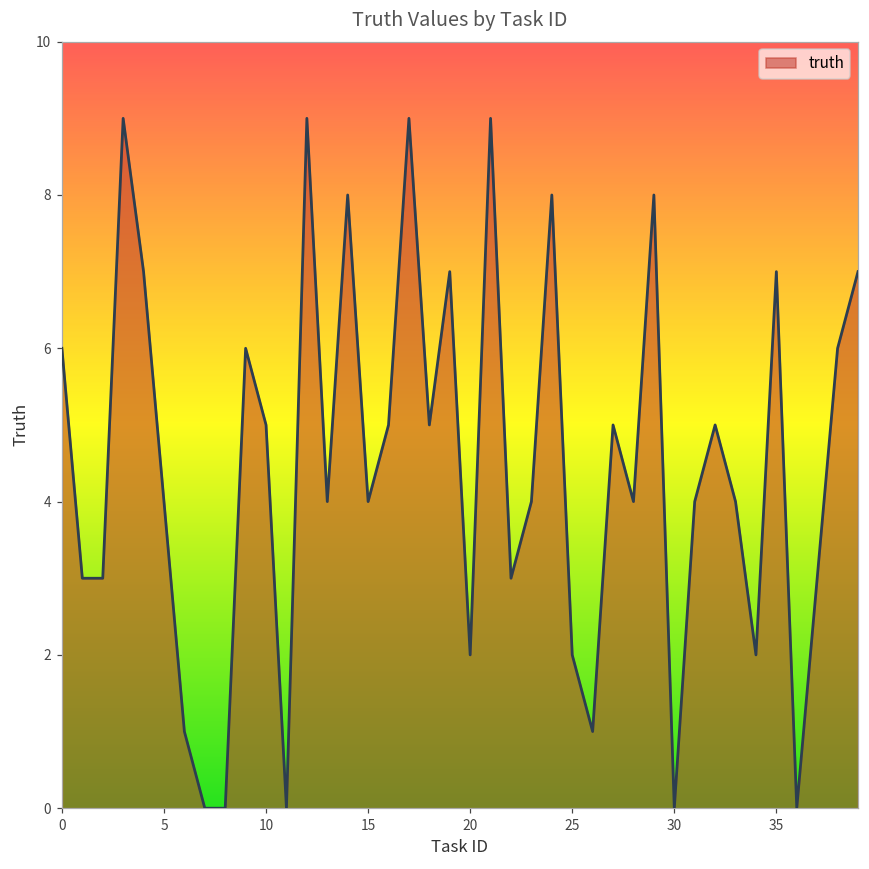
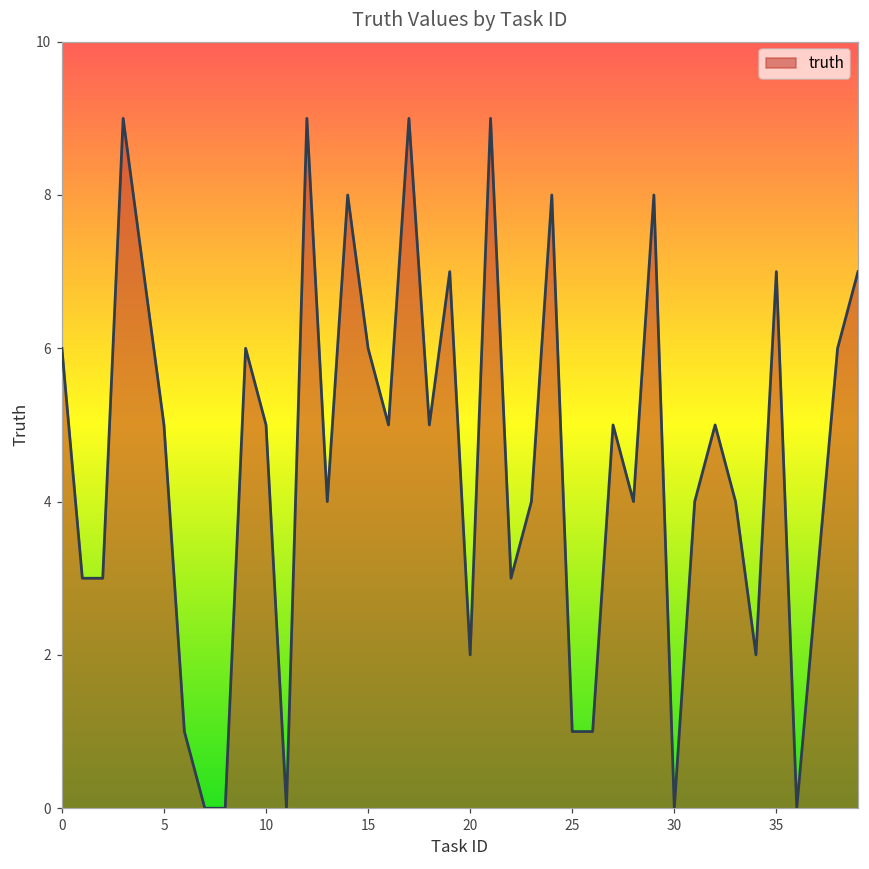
  {
    "0": 6,
-   "5": 4,
+   "5": 5,
    "10": 5,
-   "15": 4,
+   "15": 6,
    "20": 2,
-   "25": 2,
+   "25": 1,
    "30": 0,
    "35": 7
  }
